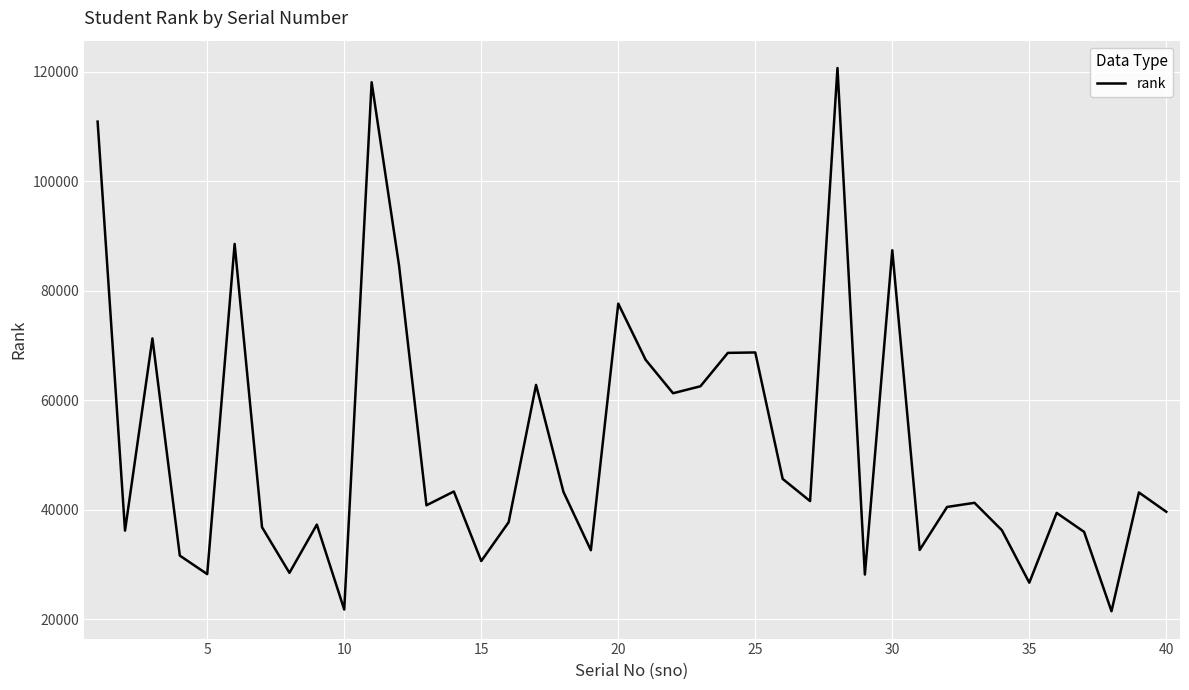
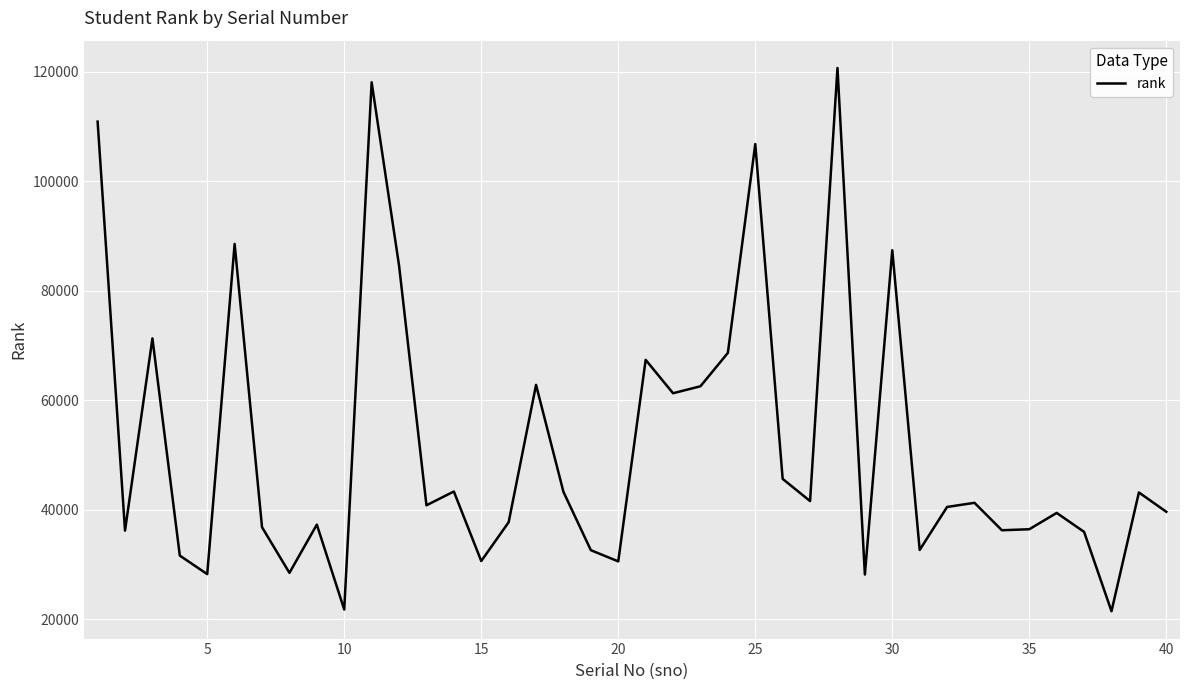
  {
    "5": 28000,
    "10": 22000,
    "15": 31000,
-   "20": 78000,
-   "25": 69000,
+   "20": 31000,
+   "25": 107000,
    "30": 87000,
-   "35": 27000,
+   "35": 36000,
    "40": 40000
  }
